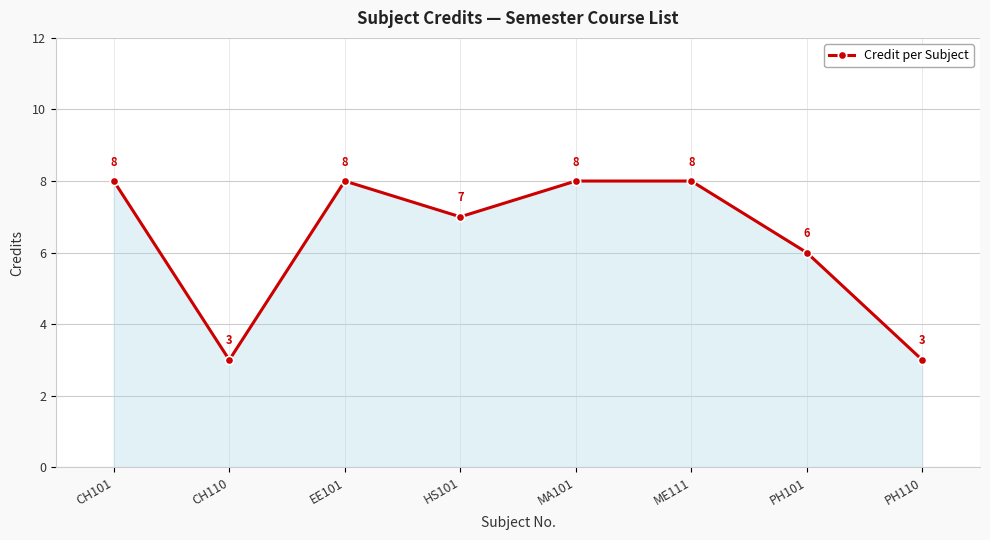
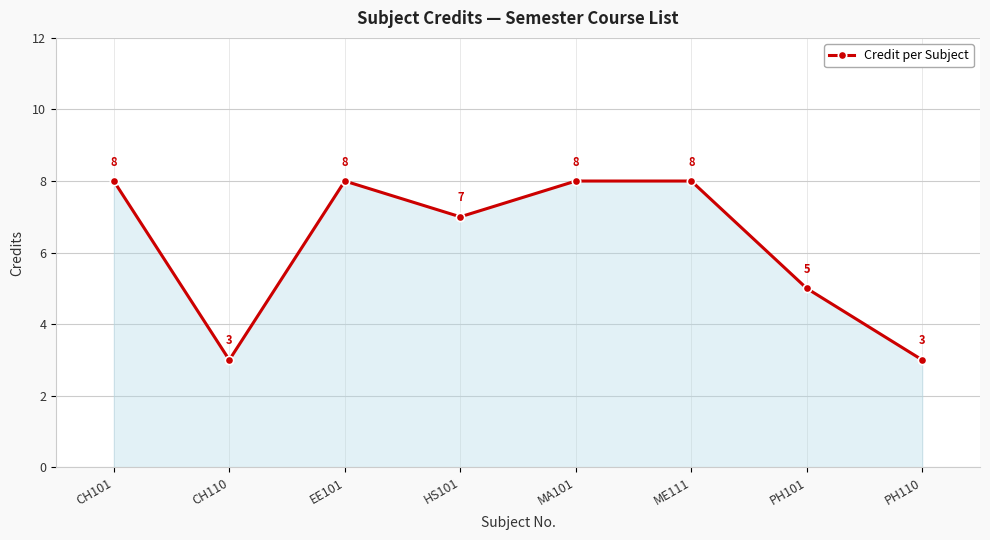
  {
    "CH101": 8,
    "CH110": 3,
    "EE101": 8,
    "HS101": 7,
    "MA101": 8,
    "ME111": 8,
-   "PH101": 6,
+   "PH101": 5,
    "PH110": 3
  }
